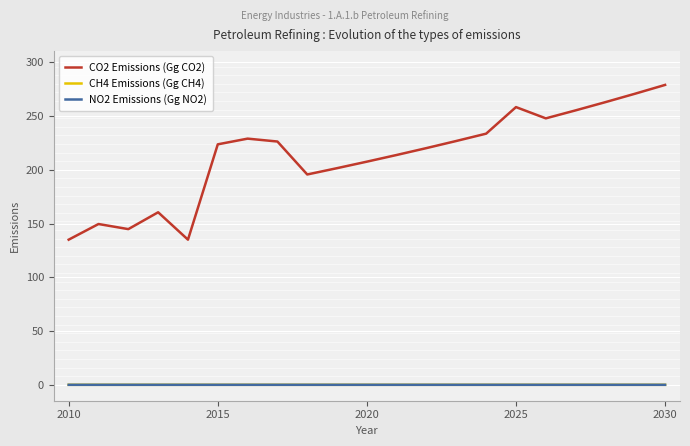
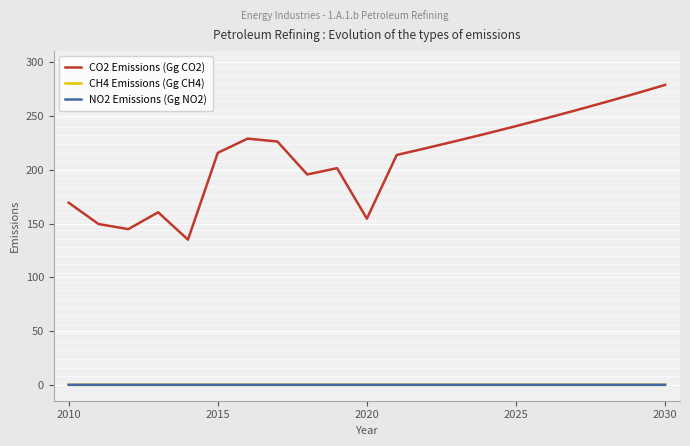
  {
    "CO2 Emissions (Gg CO2)": {
-     "2010": 135,
-     "2015": 224,
-     "2020": 208,
-     "2025": 258,
+     "2010": 169,
+     "2015": 216,
+     "2020": 155,
+     "2025": 241,
      "2030": 279
    },
    "NO2 Emissions (Gg NO2)": {
      "2010": 0,
      "2015": 0,
      "2020": 0,
      "2025": 0,
      "2030": 0
    }
  }
